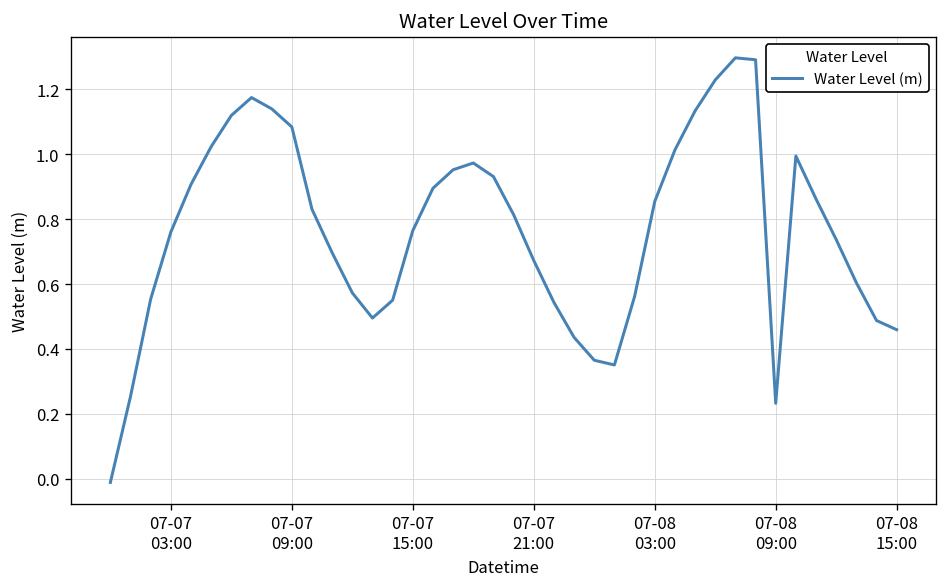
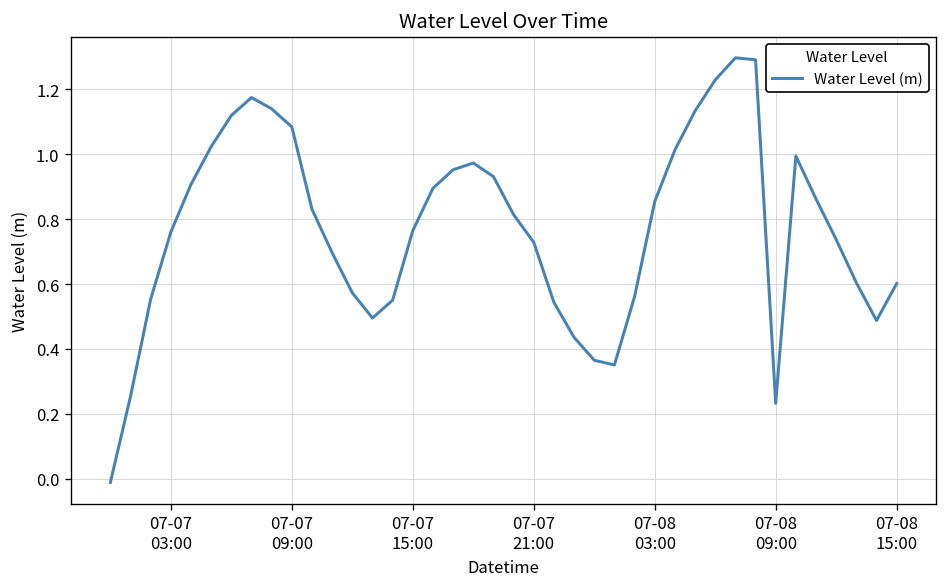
  {
    "07-07 03:00": 0.76,
    "07-07 09:00": 1.08,
    "07-07 15:00": 0.76,
-   "07-07 21:00": 0.67,
+   "07-07 21:00": 0.73,
    "07-08 03:00": 0.85,
    "07-08 09:00": 0.23,
-   "07-08 15:00": 0.46
+   "07-08 15:00": 0.60
  }
